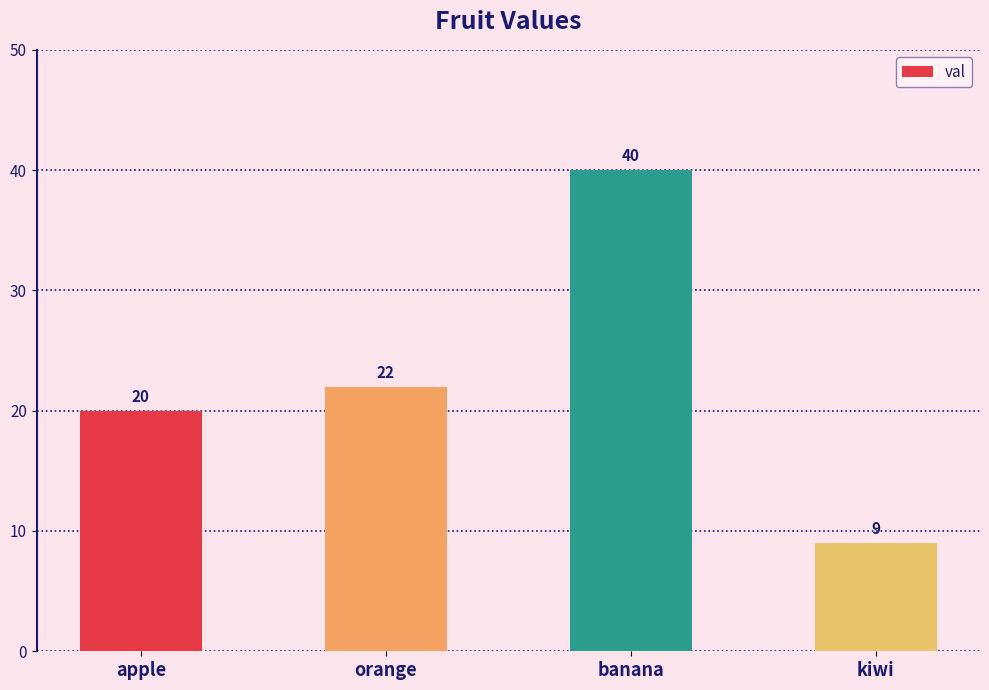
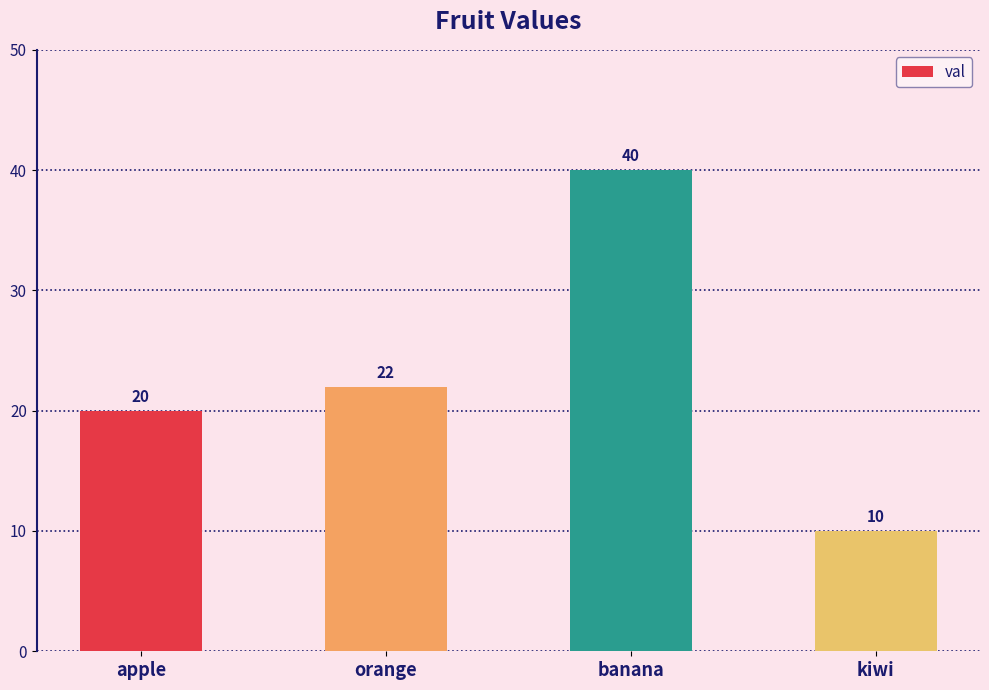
  {
    "apple": 20,
    "orange": 22,
    "banana": 40,
-   "kiwi": 9
+   "kiwi": 10
  }
